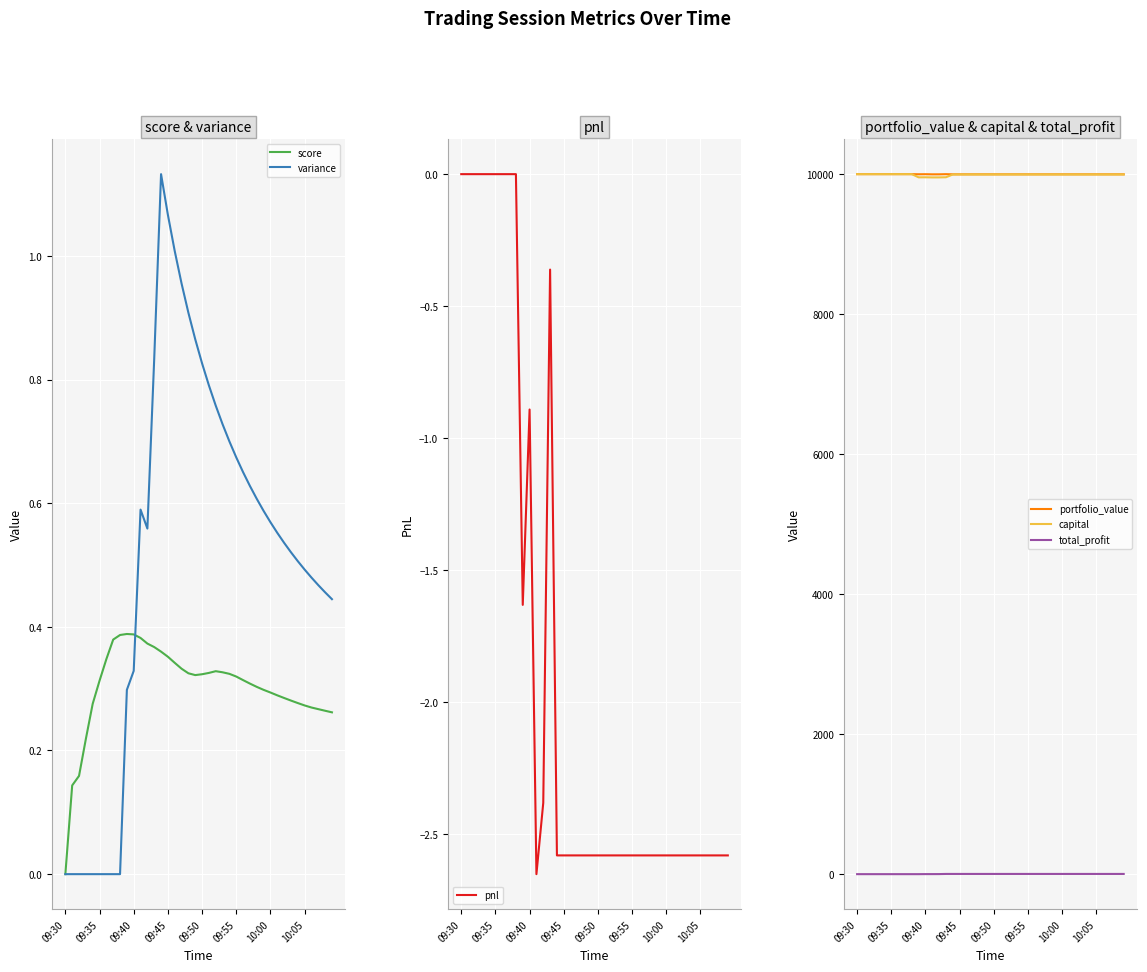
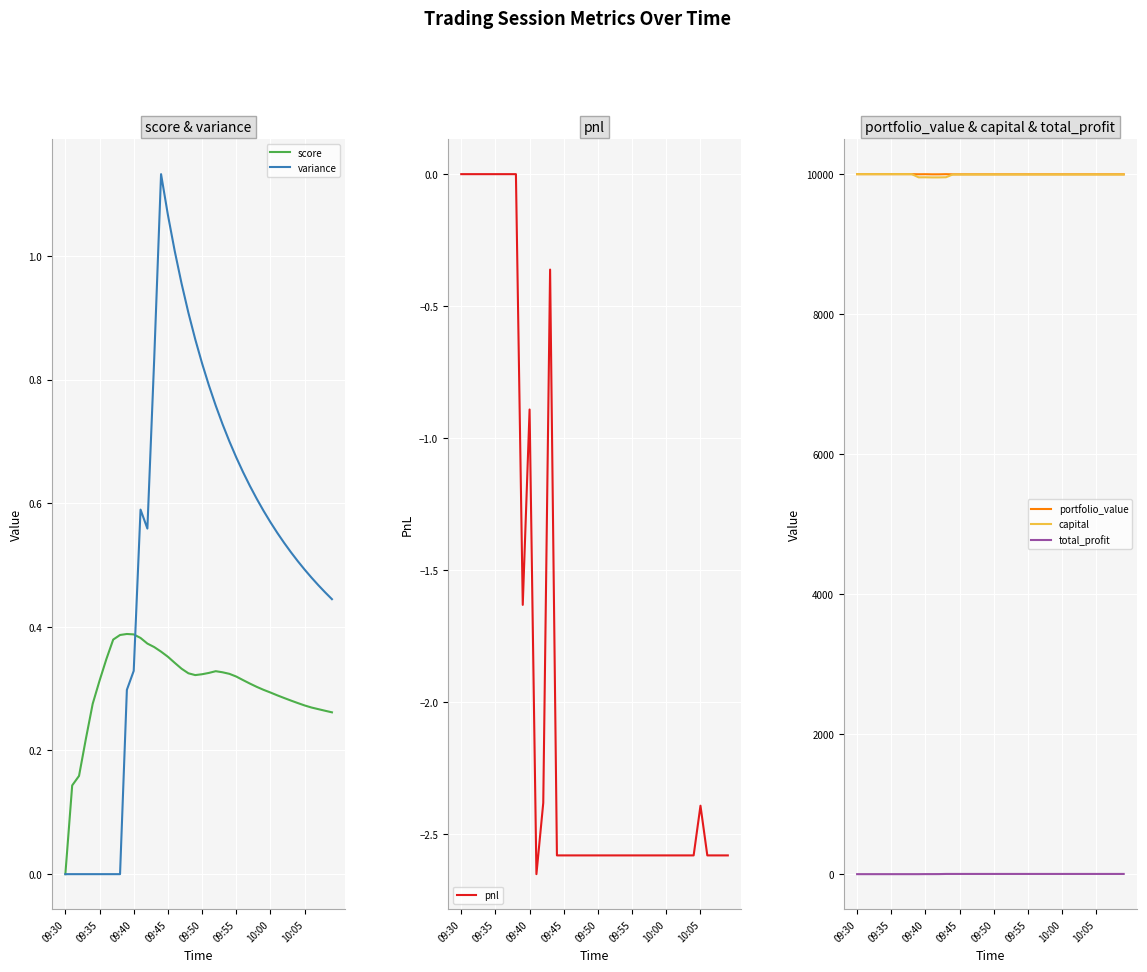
  {
    "score & variance": {
      "score": {
        "09:35": 0.31,
        "09:40": 0.39,
        "09:45": 0.35,
        "09:50": 0.32,
        "09:55": 0.32,
        "10:00": 0.29,
        "10:05": 0.27
      },
      "variance": {
        "09:35": 0.00,
        "09:40": 0.33,
        "09:45": 1.07,
        "09:50": 0.83,
        "09:55": 0.67,
        "10:00": 0.57,
        "10:05": 0.49
      }
    },
    "pnl": {
      "09:30": 0.00,
      "09:35": 0.00,
      "09:40": -0.89,
      "09:45": -2.58,
      "09:50": -2.58,
      "09:55": -2.58,
      "10:00": -2.58,
-     "10:05": -2.58
+     "10:05": -2.39
    },
    "portfolio_value & capital & total_profit": {
      "portfolio_value": {
        "09:40": 10000
      },
      "capital": {
        "09:40": 10000
      },
      "total_profit": {
        "09:30": 0,
        "09:35": 0,
        "09:40": 0,
        "09:45": 0,
        "09:50": 0,
        "09:55": 0,
        "10:00": 0,
        "10:05": 0
      }
    }
  }
